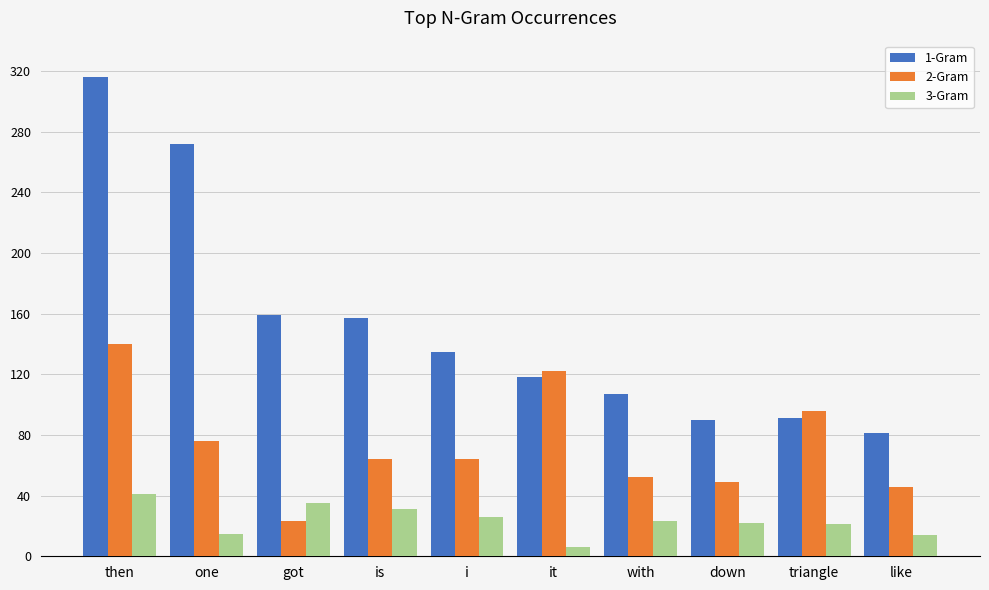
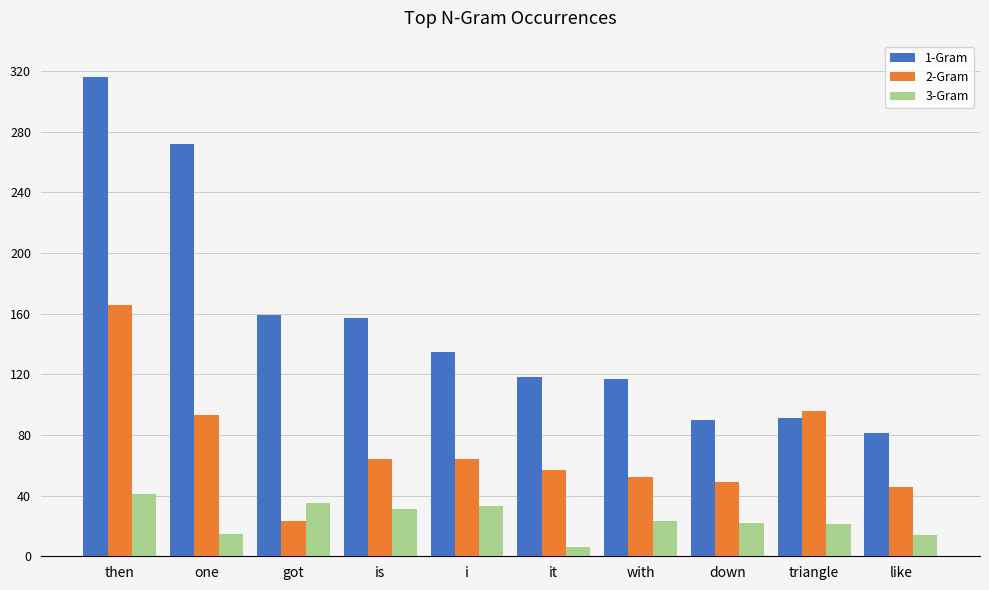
  {
    "1-Gram": {
      "then": 316,
      "one": 272,
      "got": 159,
      "is": 157,
      "i": 135,
      "it": 118,
-     "with": 107,
+     "with": 117,
      "down": 90,
      "triangle": 91,
      "like": 81
    },
    "2-Gram": {
-     "then": 140,
-     "one": 76,
+     "then": 166,
+     "one": 93,
      "got": 23,
      "is": 64,
      "i": 64,
-     "it": 122,
+     "it": 57,
      "with": 52,
      "down": 49,
      "triangle": 96,
      "like": 46
    },
    "3-Gram": {
      "then": 41,
      "one": 15,
      "got": 35,
      "is": 31,
-     "i": 26,
+     "i": 33,
      "it": 6,
      "with": 23,
      "down": 22,
      "triangle": 21,
      "like": 14
    }
  }
